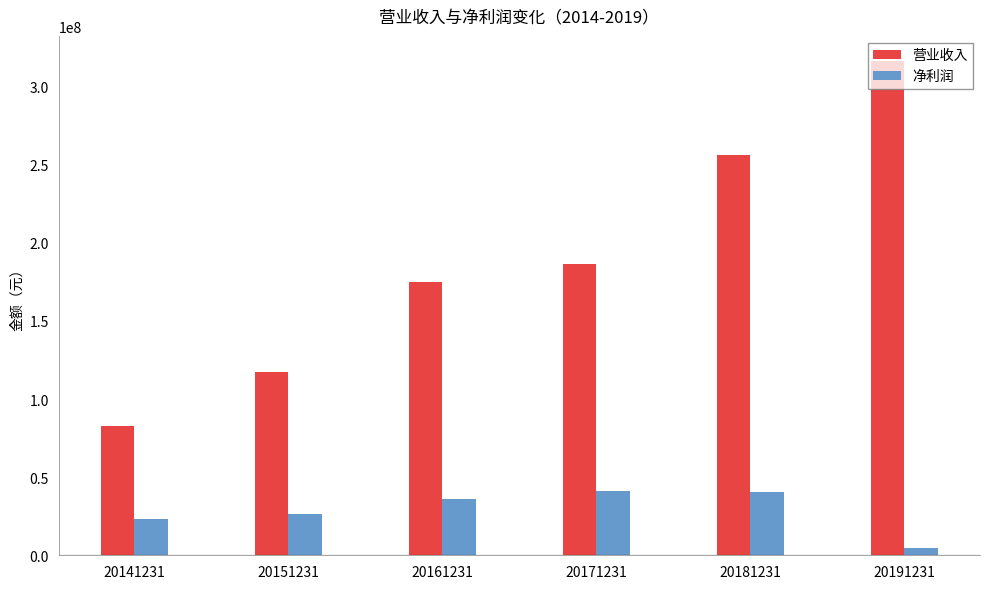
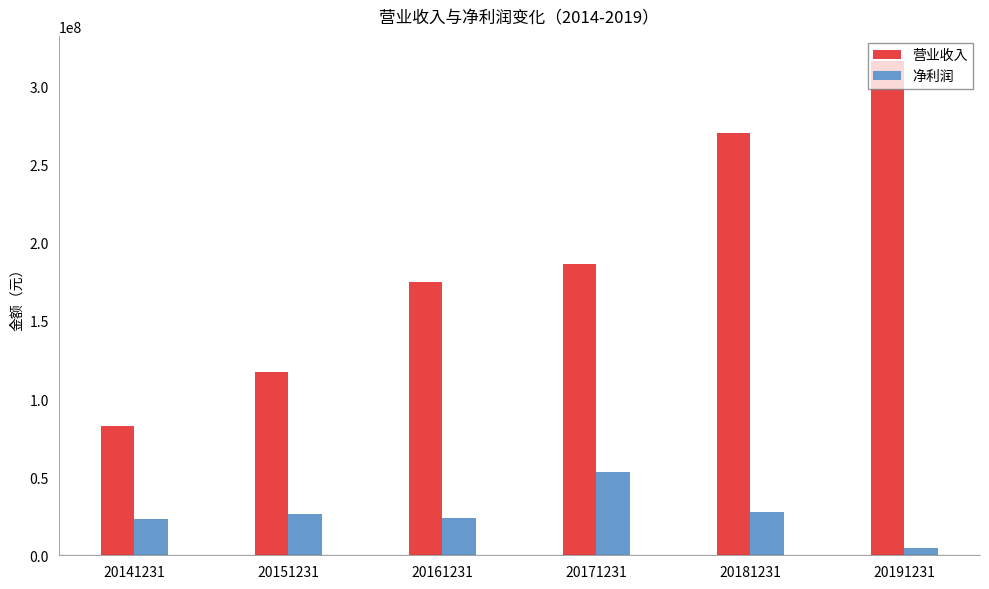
  {
    "营业收入": {
      "20141231": 83000000,
      "20151231": 118000000,
      "20161231": 175000000,
      "20171231": 187000000,
-     "20181231": 256000000
+     "20181231": 270000000
    },
    "净利润": {
      "20141231": 23000000,
      "20151231": 26000000,
-     "20161231": 36000000,
-     "20171231": 41000000,
-     "20181231": 41000000,
+     "20161231": 24000000,
+     "20171231": 53000000,
+     "20181231": 28000000,
      "20191231": 5000000
    }
  }
